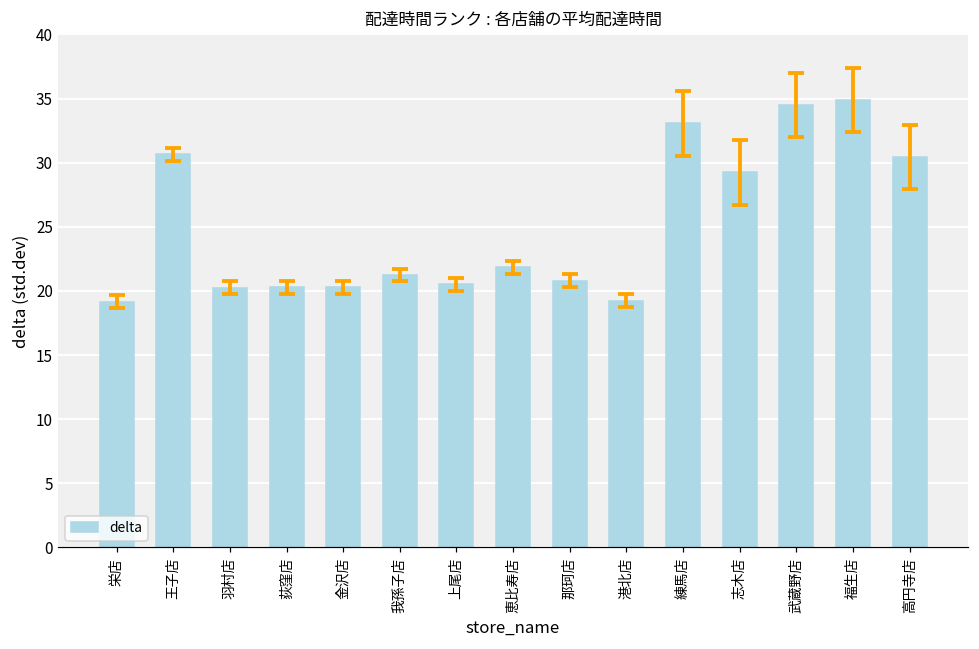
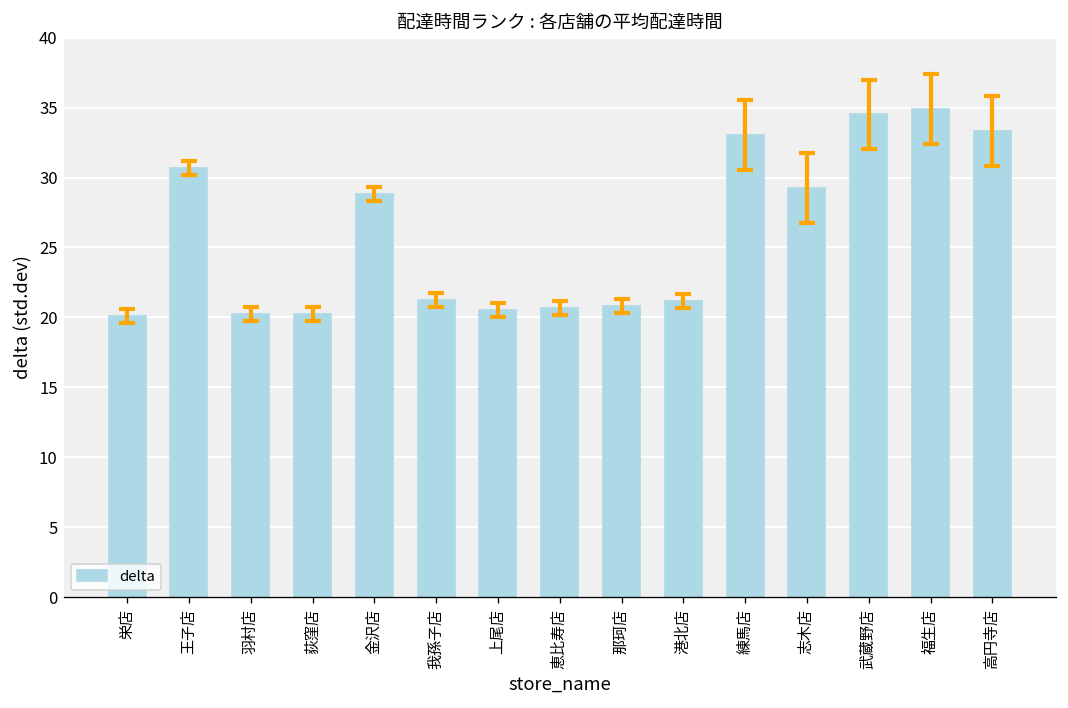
  {
    "delta": {
-     "栄店": 19.2,
+     "栄店": 20.1,
      "王子店": 30.7,
      "羽村店": 20.3,
      "荻窪店": 20.3,
-     "金沢店": 20.3,
+     "金沢店": 28.8,
      "我孫子店": 21.2,
      "上尾店": 20.5,
-     "恵比寿店": 21.8,
+     "恵比寿店": 20.7,
      "那珂店": 20.8,
-     "港北店": 19.2,
+     "港北店": 21.2,
      "練馬店": 33.1,
      "志木店": 29.2,
      "武蔵野店": 34.5,
      "福生店": 34.9,
-     "高円寺店": 30.4
+     "高円寺店": 33.3
    }
  }
